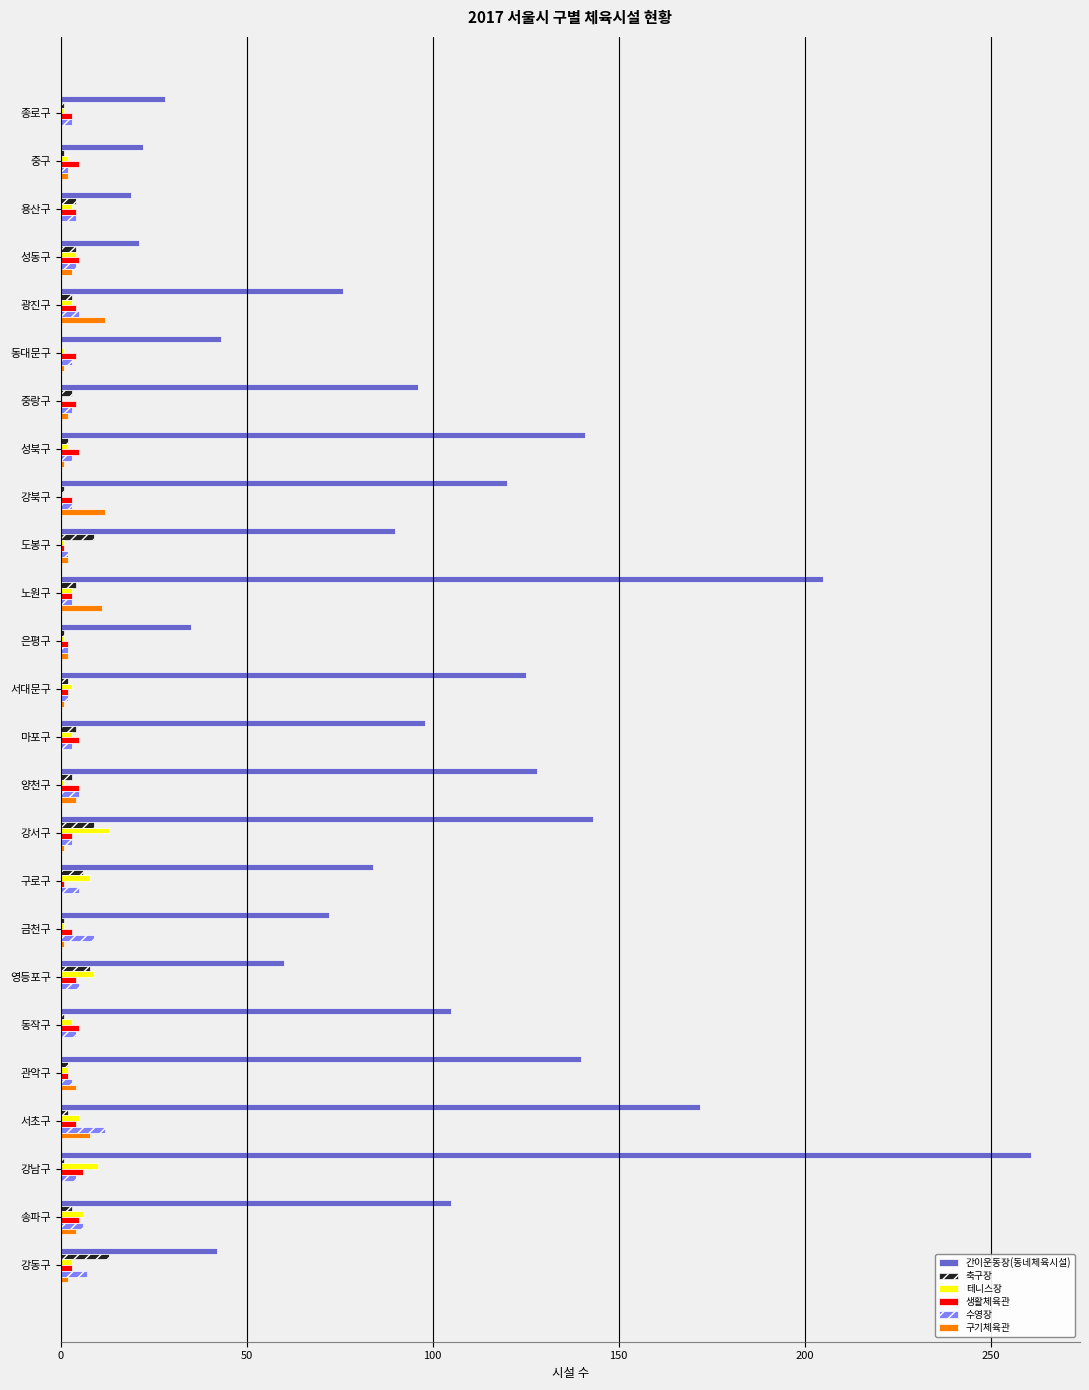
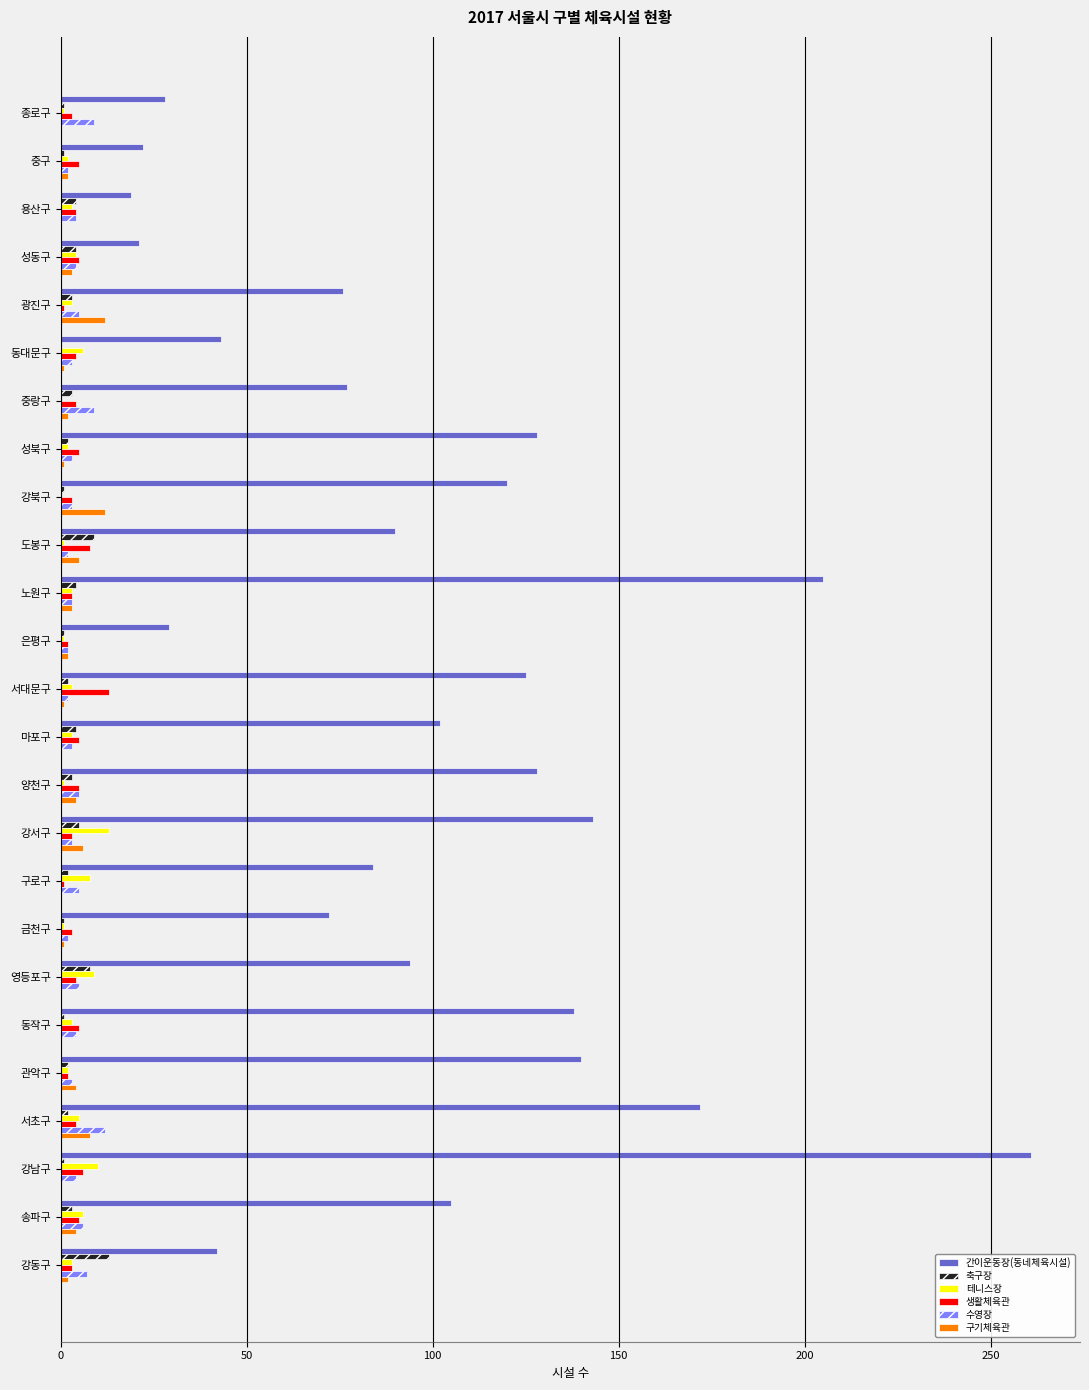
  {
    "간이운동장(동네체육시설)": {
      "종로구": 28,
      "중구": 22,
      "용산구": 19,
      "성동구": 21,
      "광진구": 76,
      "동대문구": 43,
-     "중랑구": 96,
-     "성북구": 141,
+     "중랑구": 77,
+     "성북구": 128,
      "강북구": 120,
      "도봉구": 90,
      "노원구": 205,
-     "은평구": 35,
+     "은평구": 29,
      "서대문구": 125,
-     "마포구": 98,
+     "마포구": 102,
      "양천구": 128,
      "강서구": 143,
      "구로구": 84,
      "금천구": 72,
-     "영등포구": 60,
-     "동작구": 105,
+     "영등포구": 94,
+     "동작구": 138,
      "관악구": 140,
      "서초구": 172,
      "강남구": 261,
      "송파구": 105,
      "강동구": 42
    },
    "축구장": {
      "종로구": 1,
      "중구": 1,
      "용산구": 4,
      "성동구": 4,
      "광진구": 3,
      "동대문구": 0,
      "중랑구": 3,
      "성북구": 2,
      "강북구": 1,
      "도봉구": 9,
      "노원구": 4,
      "은평구": 1,
      "서대문구": 2,
      "마포구": 4,
      "양천구": 3,
-     "강서구": 9,
-     "구로구": 6,
+     "강서구": 5,
+     "구로구": 2,
      "금천구": 1,
      "영등포구": 8,
      "동작구": 1,
      "관악구": 2,
      "서초구": 2,
      "강남구": 1,
      "송파구": 3,
      "강동구": 13
    },
    "테니스장": {
      "종로구": 1,
      "중구": 2,
      "용산구": 3,
      "성동구": 4,
      "광진구": 3,
-     "동대문구": 1,
+     "동대문구": 6,
      "중랑구": 0,
      "성북구": 2,
      "강북구": 0,
      "도봉구": 1,
      "노원구": 3,
      "은평구": 1,
      "서대문구": 3,
      "마포구": 3,
      "양천구": 1,
      "강서구": 13,
      "구로구": 8,
      "금천구": 1,
      "영등포구": 9,
      "동작구": 3,
      "관악구": 2,
      "서초구": 5,
      "강남구": 10,
      "송파구": 6,
      "강동구": 3
    },
    "생활체육관": {
      "종로구": 3,
      "중구": 5,
      "용산구": 4,
      "성동구": 5,
-     "광진구": 4,
+     "광진구": 1,
      "동대문구": 4,
      "중랑구": 4,
      "성북구": 5,
      "강북구": 3,
-     "도봉구": 1,
+     "도봉구": 8,
      "노원구": 3,
      "은평구": 2,
-     "서대문구": 2,
+     "서대문구": 13,
      "마포구": 5,
      "양천구": 5,
      "강서구": 3,
      "구로구": 1,
      "금천구": 3,
      "영등포구": 4,
      "동작구": 5,
      "관악구": 2,
      "서초구": 4,
      "강남구": 6,
      "송파구": 5,
      "강동구": 3
    },
    "수영장": {
-     "종로구": 3,
+     "종로구": 9,
      "중구": 2,
      "용산구": 4,
      "성동구": 4,
      "광진구": 5,
      "동대문구": 3,
-     "중랑구": 3,
+     "중랑구": 9,
      "성북구": 3,
      "강북구": 3,
      "도봉구": 2,
      "노원구": 3,
      "은평구": 2,
      "서대문구": 2,
      "마포구": 3,
      "양천구": 5,
      "강서구": 3,
      "구로구": 5,
-     "금천구": 9,
+     "금천구": 2,
      "영등포구": 5,
      "동작구": 4,
      "관악구": 3,
      "서초구": 12,
      "강남구": 4,
      "송파구": 6,
      "강동구": 7
    },
    "구기체육관": {
      "종로구": 0,
      "중구": 2,
      "용산구": 0,
      "성동구": 3,
      "광진구": 12,
      "동대문구": 1,
      "중랑구": 2,
      "성북구": 1,
      "강북구": 12,
-     "도봉구": 2,
-     "노원구": 11,
+     "도봉구": 5,
+     "노원구": 3,
      "은평구": 2,
      "서대문구": 1,
      "마포구": 0,
      "양천구": 4,
-     "강서구": 1,
+     "강서구": 6,
      "구로구": 0,
      "금천구": 1,
      "영등포구": 0,
      "동작구": 0,
      "관악구": 4,
      "서초구": 8,
      "강남구": 0,
      "송파구": 4,
      "강동구": 2
    }
  }
